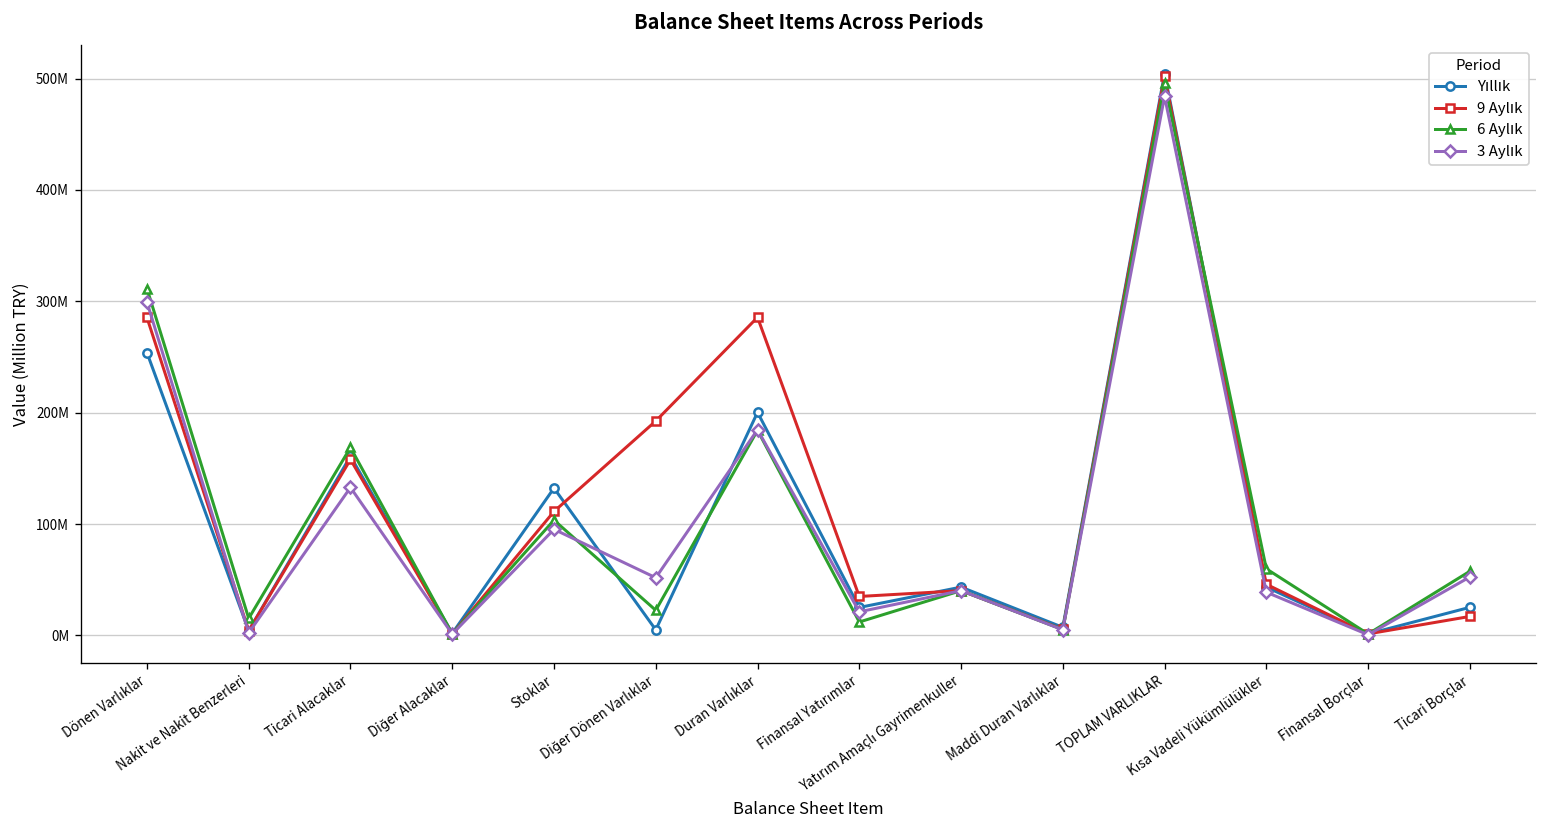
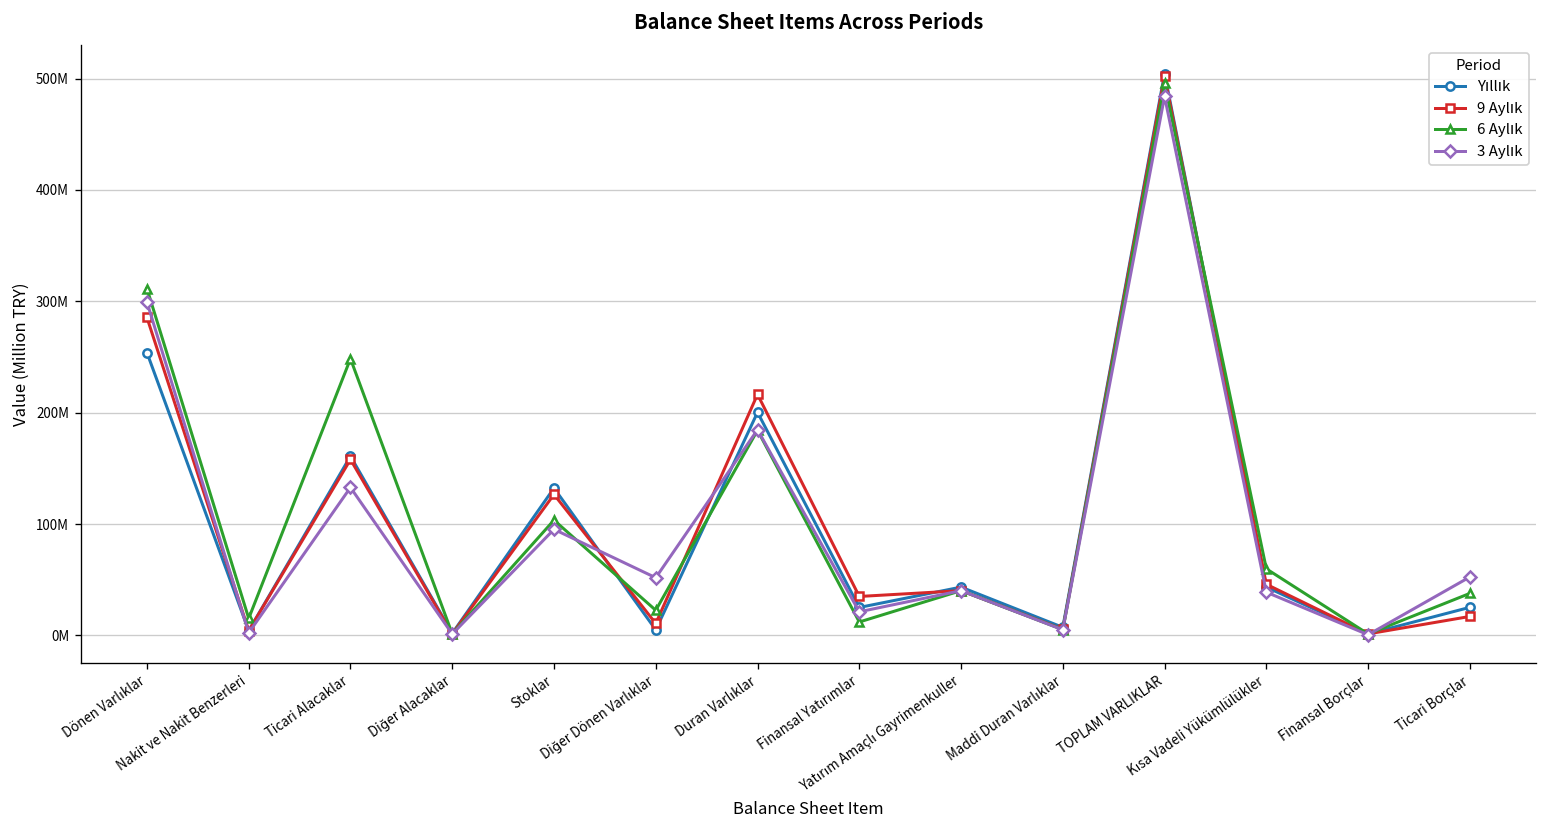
  {
    "Yıllık": {
      "Dönen Varlıklar": 250000000,
      "Ticari Alacaklar": 160000000,
      "Stoklar": 130000000,
      "Diğer Dönen Varlıklar": 0,
      "Duran Varlıklar": 200000000,
      "Finansal Yatırımlar": 30000000,
      "Yatırım Amaçlı Gayrimenkuller": 40000000,
      "Ticari Borçlar": 30000000
    },
    "9 Aylık": {
      "Dönen Varlıklar": 290000000,
      "Ticari Alacaklar": 160000000,
-     "Stoklar": 110000000,
-     "Diğer Dönen Varlıklar": 190000000,
-     "Duran Varlıklar": 290000000,
+     "Stoklar": 130000000,
+     "Diğer Dönen Varlıklar": 10000000,
+     "Duran Varlıklar": 220000000,
      "Finansal Yatırımlar": 30000000,
      "Ticari Borçlar": 20000000
    },
    "6 Aylık": {
      "Dönen Varlıklar": 310000000,
      "Nakit ve Nakit Benzerleri": 20000000,
-     "Ticari Alacaklar": 170000000,
+     "Ticari Alacaklar": 250000000,
      "Stoklar": 100000000,
      "Diğer Dönen Varlıklar": 20000000,
      "Finansal Yatırımlar": 10000000,
      "TOPLAM VARLIKLAR": 500000000,
      "Kısa Vadeli Yükümlülükler": 60000000,
-     "Ticari Borçlar": 60000000
+     "Ticari Borçlar": 40000000
    },
    "3 Aylık": {
      "Dönen Varlıklar": 300000000,
      "Ticari Alacaklar": 130000000,
      "Stoklar": 100000000,
      "Diğer Dönen Varlıklar": 50000000,
      "Finansal Yatırımlar": 20000000,
      "TOPLAM VARLIKLAR": 480000000,
      "Kısa Vadeli Yükümlülükler": 40000000,
      "Ticari Borçlar": 50000000
    }
  }
